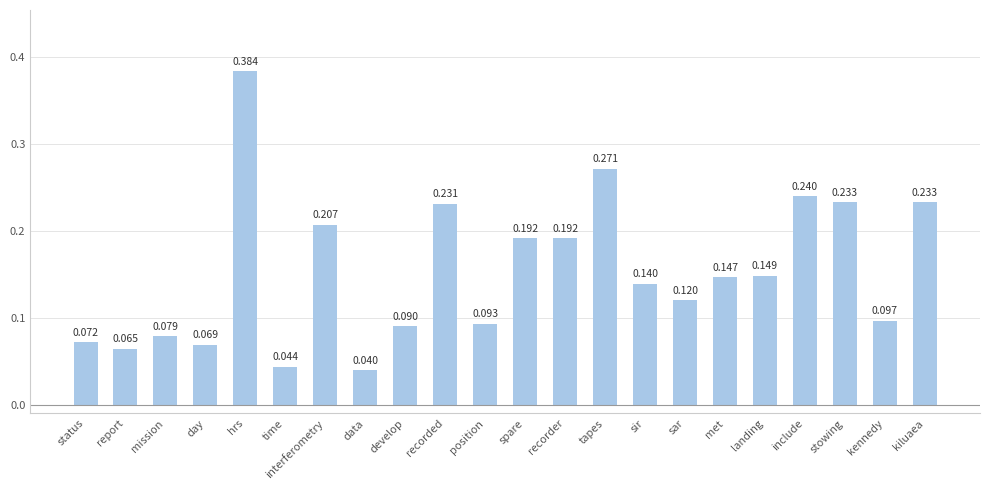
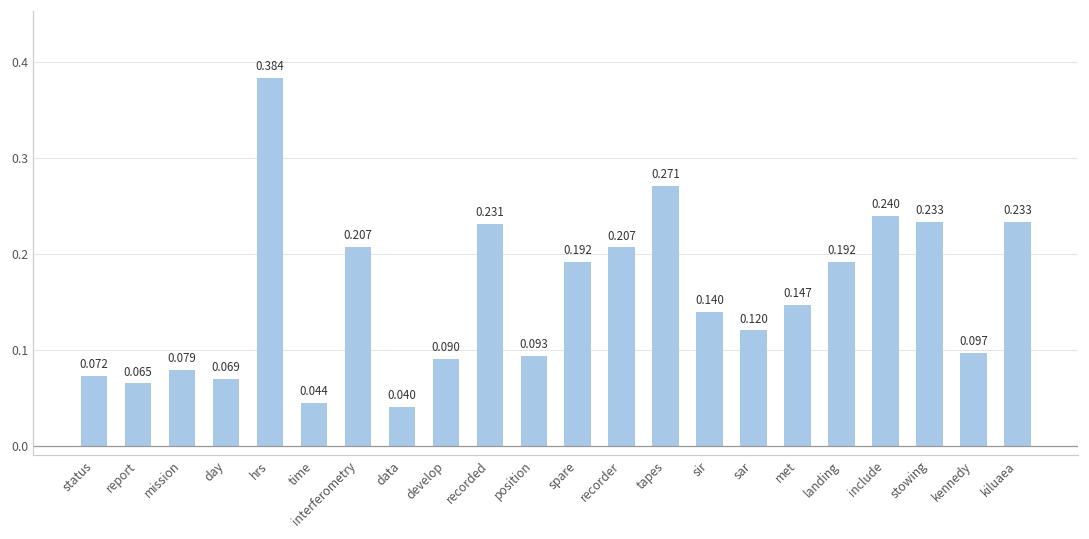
  {
    "status": 0.072,
    "report": 0.065,
    "mission": 0.079,
    "day": 0.069,
    "hrs": 0.384,
    "time": 0.044,
    "interferometry": 0.207,
    "data": 0.040,
    "develop": 0.090,
    "recorded": 0.231,
    "position": 0.093,
    "spare": 0.192,
-   "recorder": 0.192,
+   "recorder": 0.207,
    "tapes": 0.271,
    "sir": 0.140,
    "sar": 0.120,
    "met": 0.147,
-   "landing": 0.149,
+   "landing": 0.192,
    "include": 0.240,
    "stowing": 0.233,
    "kennedy": 0.097,
    "kiluaea": 0.233
  }
